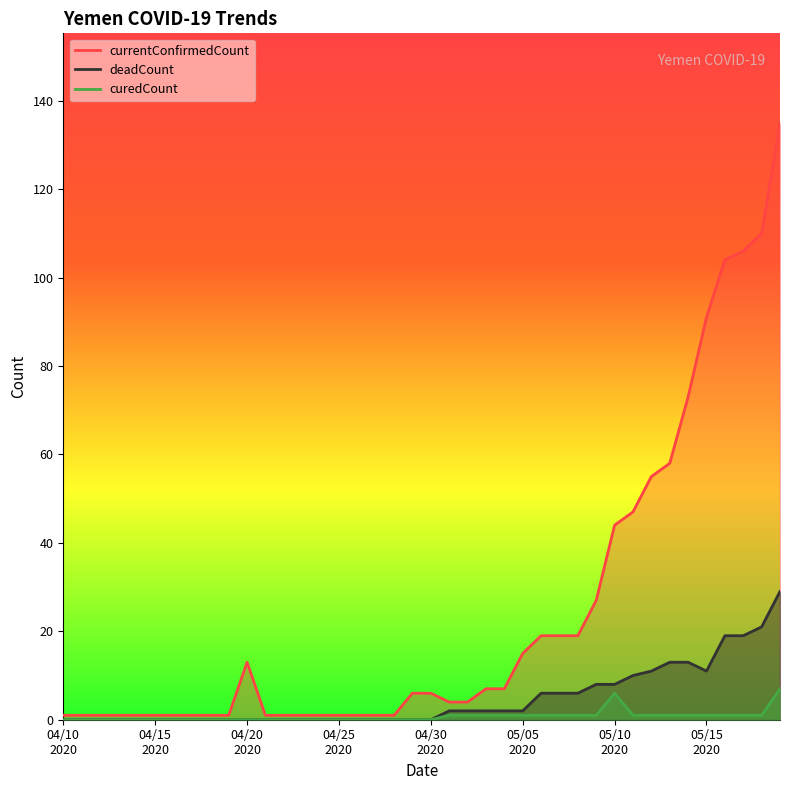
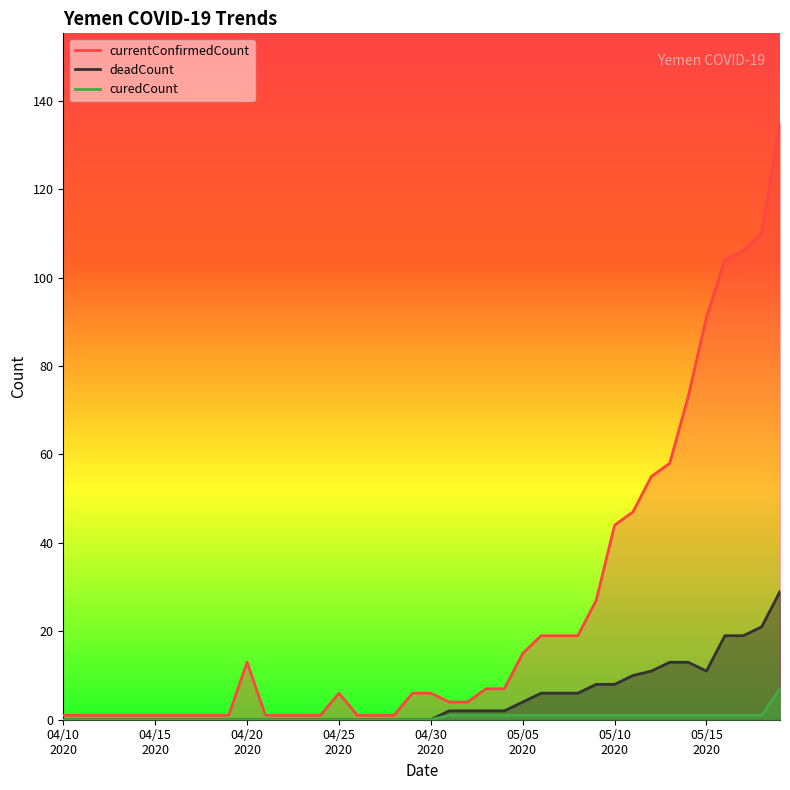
  {
    "currentConfirmedCount": {
      "04/10 2020": 1,
      "04/15 2020": 1,
      "04/20 2020": 13,
-     "04/25 2020": 1,
+     "04/25 2020": 6,
      "04/30 2020": 6,
      "05/05 2020": 15,
      "05/10 2020": 44,
      "05/15 2020": 91
    },
    "deadCount": {
-     "05/05 2020": 2,
+     "05/05 2020": 4,
      "05/10 2020": 8,
      "05/15 2020": 11
    },
    "curedCount": {
      "05/05 2020": 1,
-     "05/10 2020": 6,
+     "05/10 2020": 1,
      "05/15 2020": 1
    }
  }
